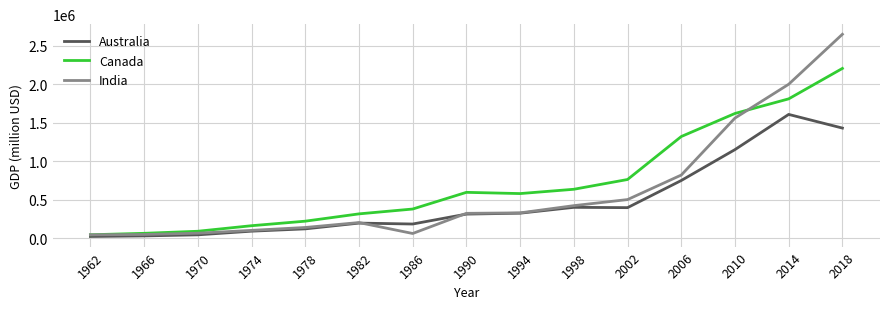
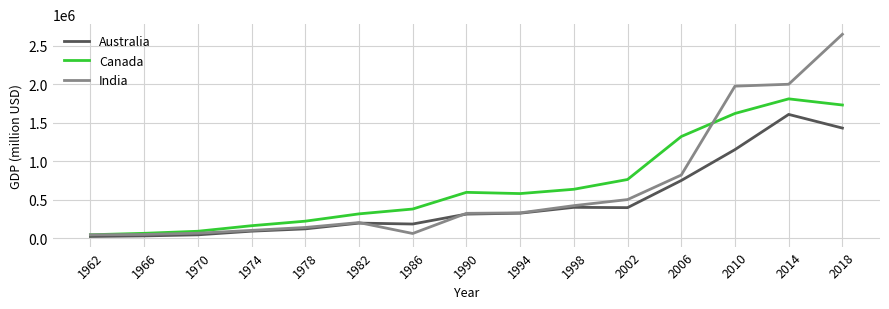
  {
    "Australia": {
      "1986": 200000,
      "2002": 400000,
      "2006": 700000,
      "2010": 1200000,
      "2014": 1600000,
      "2018": 1400000
    },
    "Canada": {
      "1974": 200000,
      "1978": 200000,
      "1982": 300000,
      "1986": 400000,
      "1990": 600000,
      "1994": 600000,
      "1998": 600000,
      "2002": 800000,
      "2006": 1300000,
      "2010": 1600000,
      "2014": 1800000,
-     "2018": 2200000
+     "2018": 1700000
    },
    "India": {
      "1986": 100000,
      "2002": 500000,
      "2006": 800000,
-     "2010": 1600000,
+     "2010": 2000000,
      "2014": 2000000,
      "2018": 2700000
    }
  }
